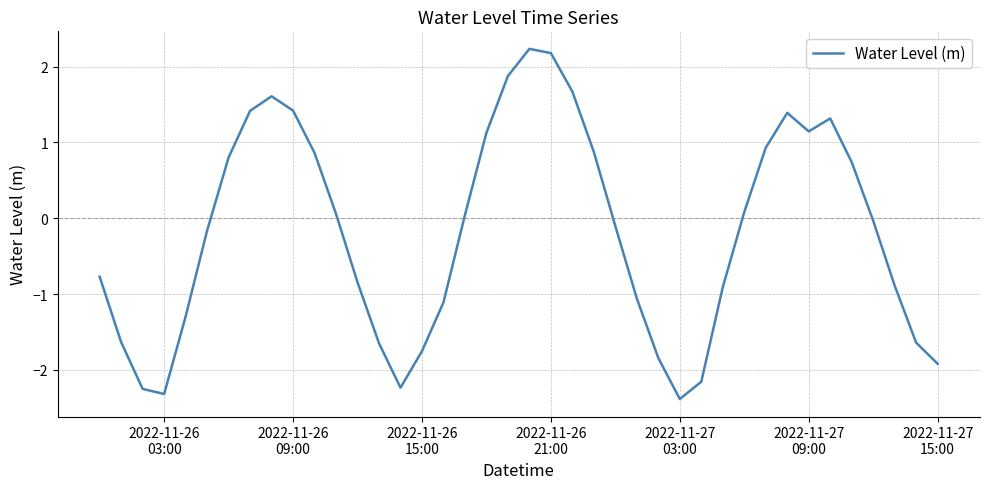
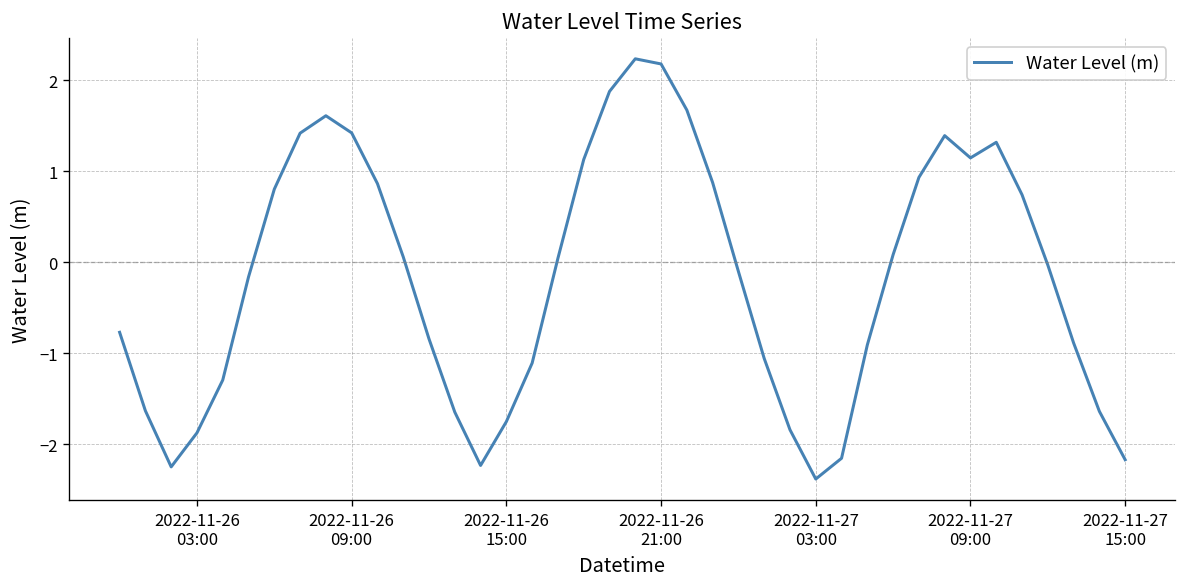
  {
-   "2022-11-26 03:00": -2.3,
+   "2022-11-26 03:00": -1.9,
    "2022-11-26 09:00": 1.4,
    "2022-11-26 15:00": -1.8,
    "2022-11-26 21:00": 2.2,
    "2022-11-27 03:00": -2.4,
    "2022-11-27 09:00": 1.1,
-   "2022-11-27 15:00": -1.9
+   "2022-11-27 15:00": -2.2
  }
